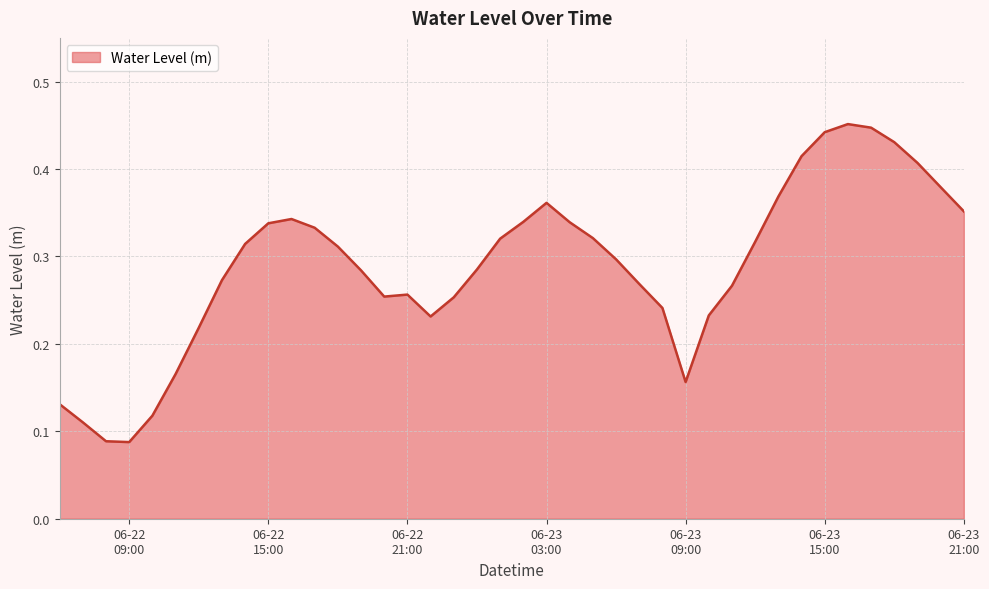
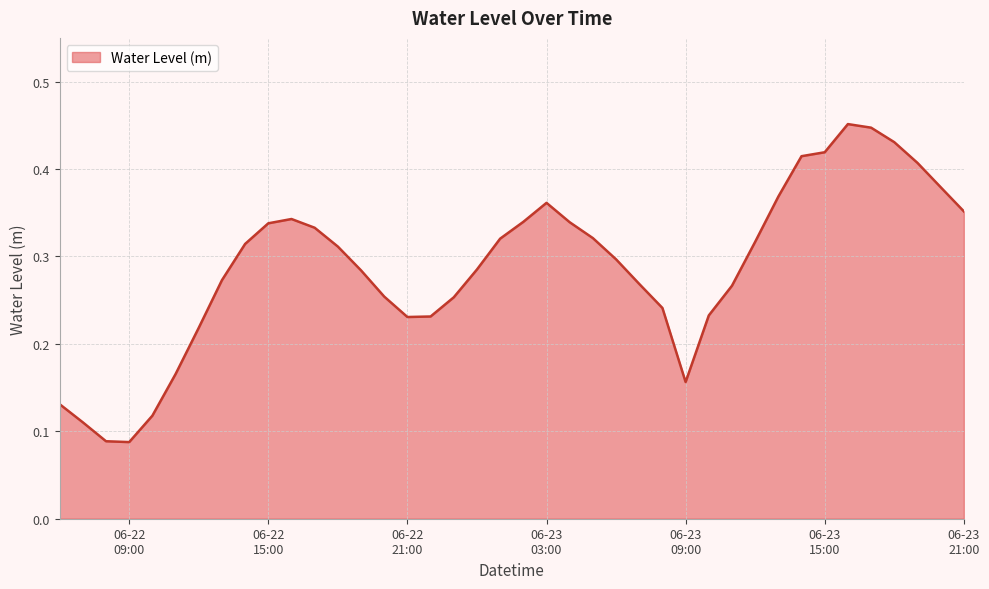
  {
    "06-22 09:00": 0.09,
    "06-22 15:00": 0.34,
-   "06-22 21:00": 0.26,
+   "06-22 21:00": 0.23,
    "06-23 03:00": 0.36,
    "06-23 09:00": 0.16,
-   "06-23 15:00": 0.44,
+   "06-23 15:00": 0.42,
    "06-23 21:00": 0.35
  }
